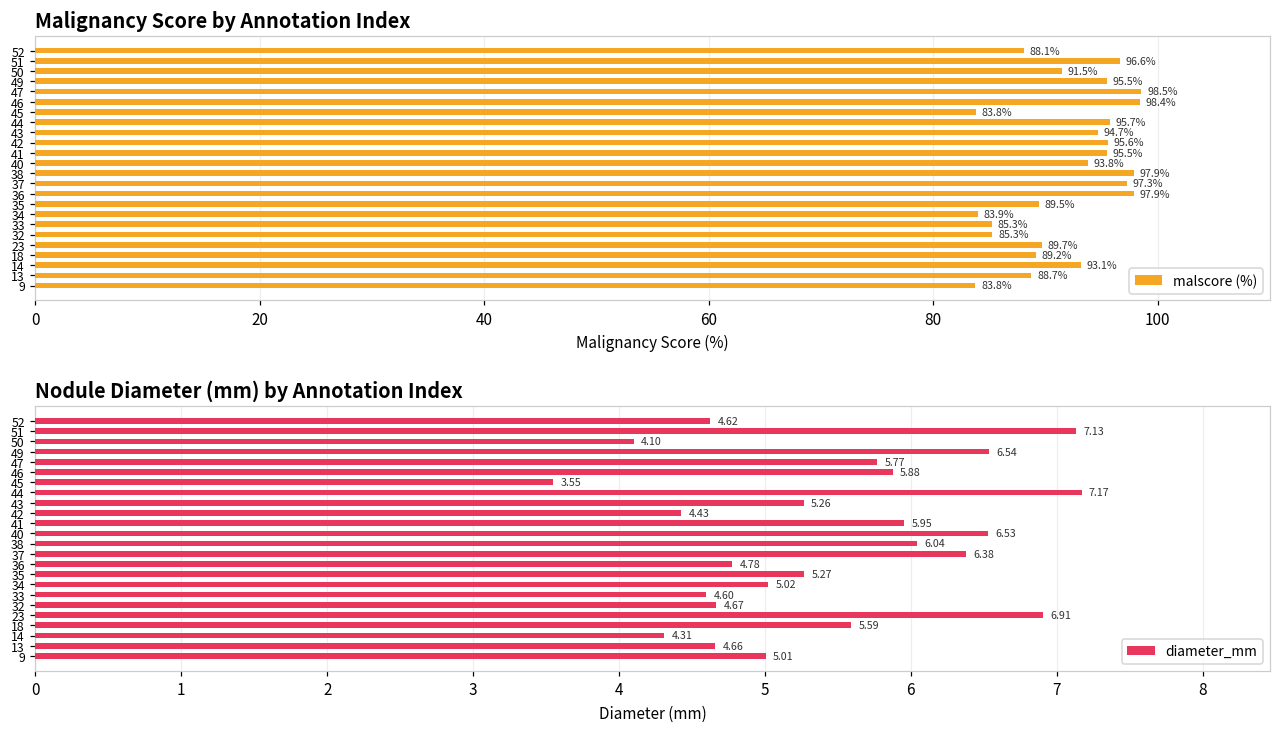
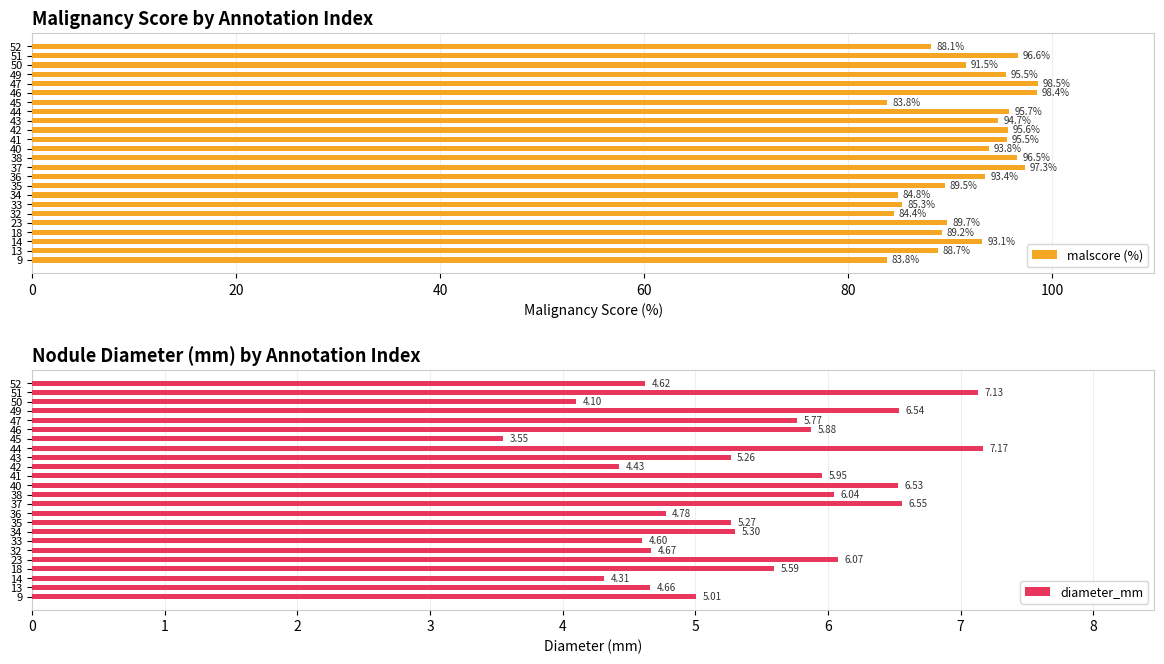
  {
    "Malignancy Score by Annotation Index": {
      "52": "88.1%",
      "51": "96.6%",
      "50": "91.5%",
      "49": "95.5%",
      "47": "98.5%",
      "46": "98.4%",
      "45": "83.8%",
      "44": "95.7%",
      "43": "94.7%",
      "42": "95.6%",
      "41": "95.5%",
      "40": "93.8%",
-     "38": "97.9%",
+     "38": "96.5%",
      "37": "97.3%",
-     "36": "97.9%",
+     "36": "93.4%",
      "35": "89.5%",
-     "34": "83.9%",
+     "34": "84.8%",
      "33": "85.3%",
-     "32": "85.3%",
+     "32": "84.4%",
      "23": "89.7%",
      "18": "89.2%",
      "14": "93.1%",
      "13": "88.7%",
      "9": "83.8%"
    },
    "Nodule Diameter (mm) by Annotation Index": {
      "52": "4.62",
      "51": "7.13",
      "50": "4.10",
      "49": "6.54",
      "47": "5.77",
      "46": "5.88",
      "45": "3.55",
      "44": "7.17",
      "43": "5.26",
      "42": "4.43",
      "41": "5.95",
      "40": "6.53",
      "38": "6.04",
-     "37": "6.38",
+     "37": "6.55",
      "36": "4.78",
      "35": "5.27",
-     "34": "5.02",
+     "34": "5.30",
      "33": "4.60",
      "32": "4.67",
-     "23": "6.91",
+     "23": "6.07",
      "18": "5.59",
      "14": "4.31",
      "13": "4.66",
      "9": "5.01"
    }
  }
